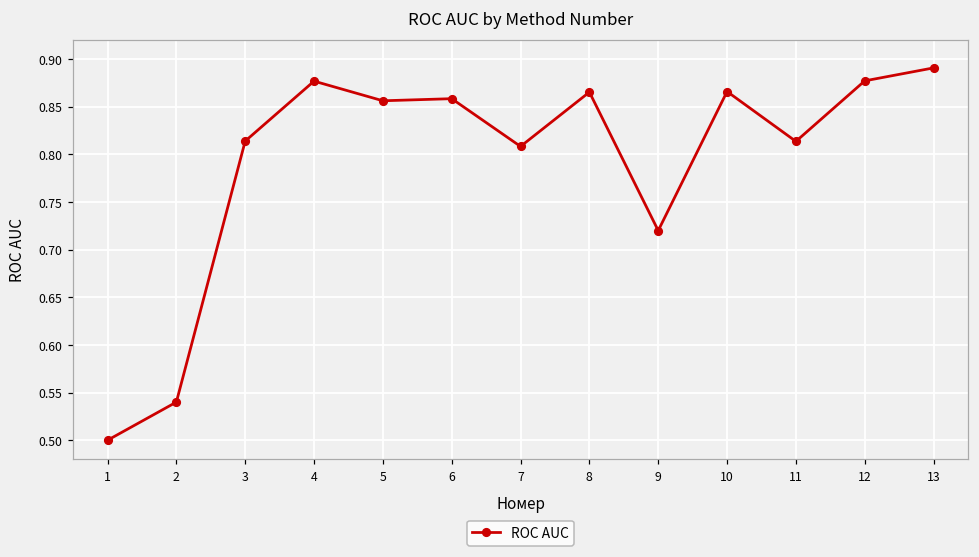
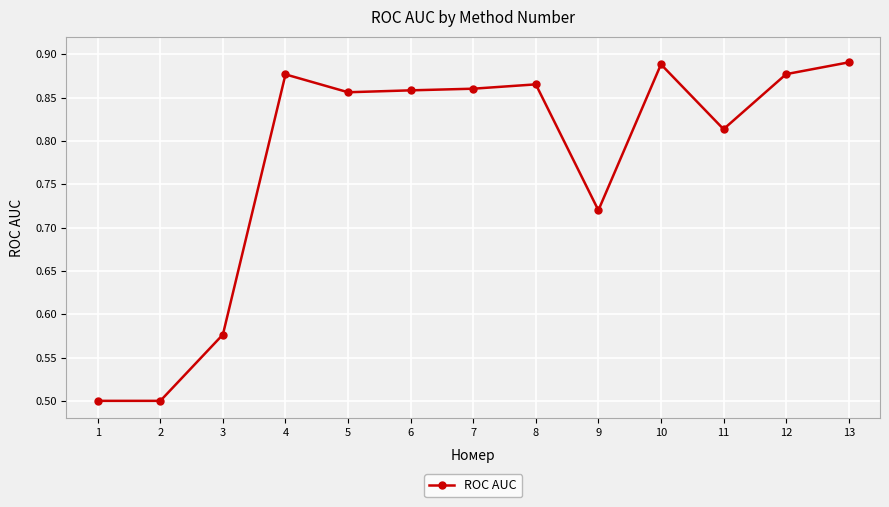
  {
    "1": 0.50,
-   "2": 0.54,
-   "3": 0.81,
+   "2": 0.50,
+   "3": 0.58,
    "4": 0.88,
    "5": 0.86,
    "6": 0.86,
-   "7": 0.81,
+   "7": 0.86,
    "8": 0.87,
    "9": 0.72,
-   "10": 0.87,
+   "10": 0.89,
    "11": 0.81,
    "12": 0.88,
    "13": 0.89
  }
